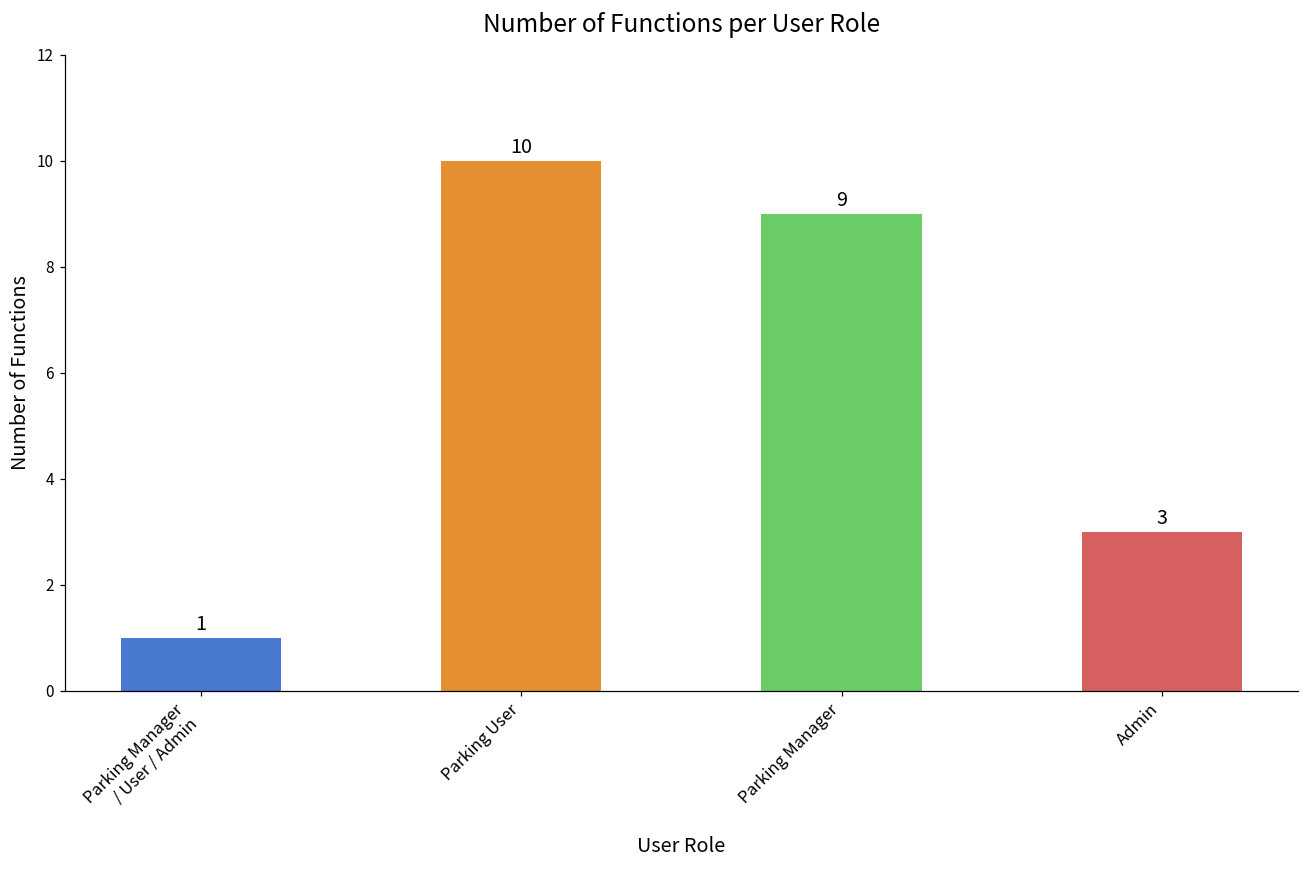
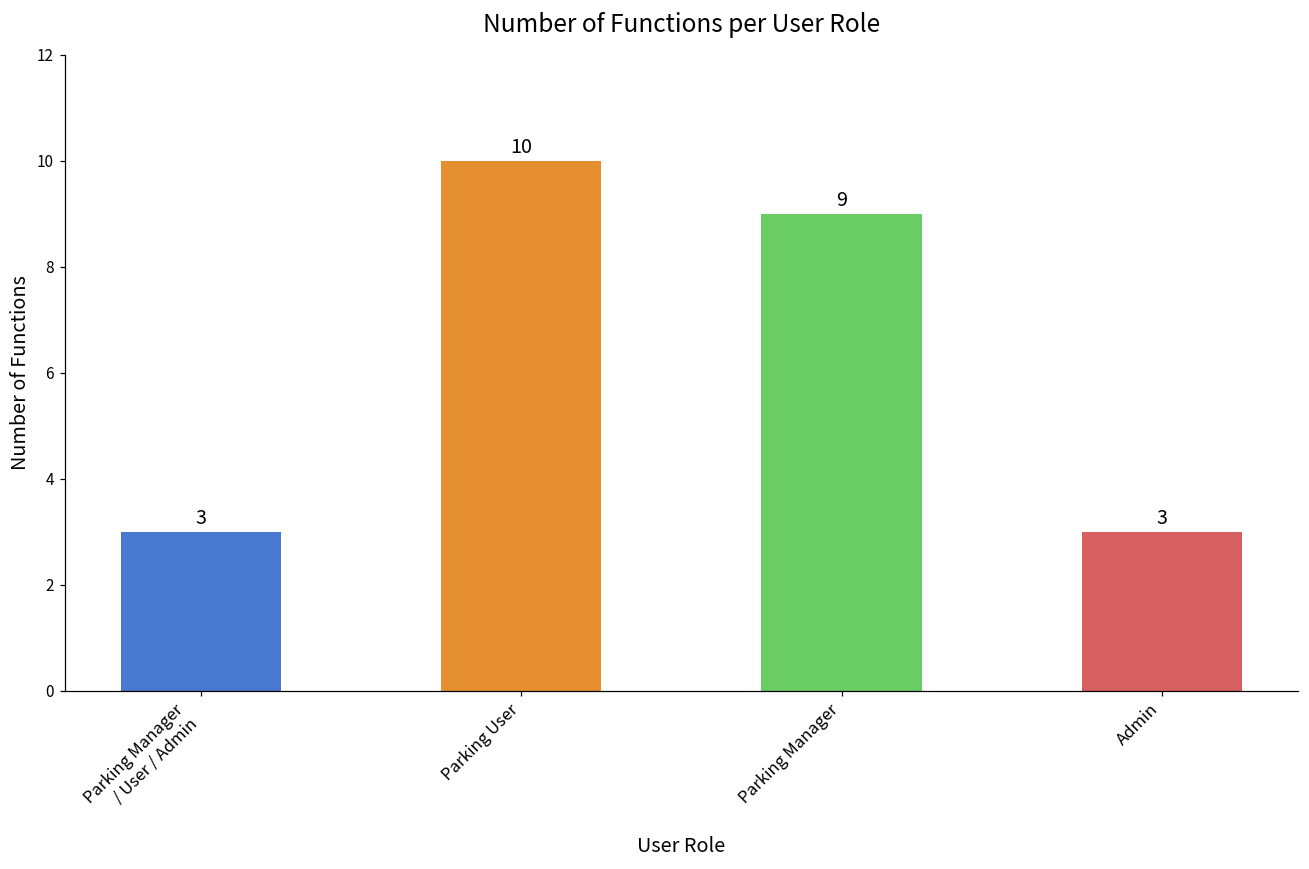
  {
-   "Parking Manager / User / Admin": 1,
+   "Parking Manager / User / Admin": 3,
    "Parking User": 10,
    "Parking Manager": 9,
    "Admin": 3
  }
